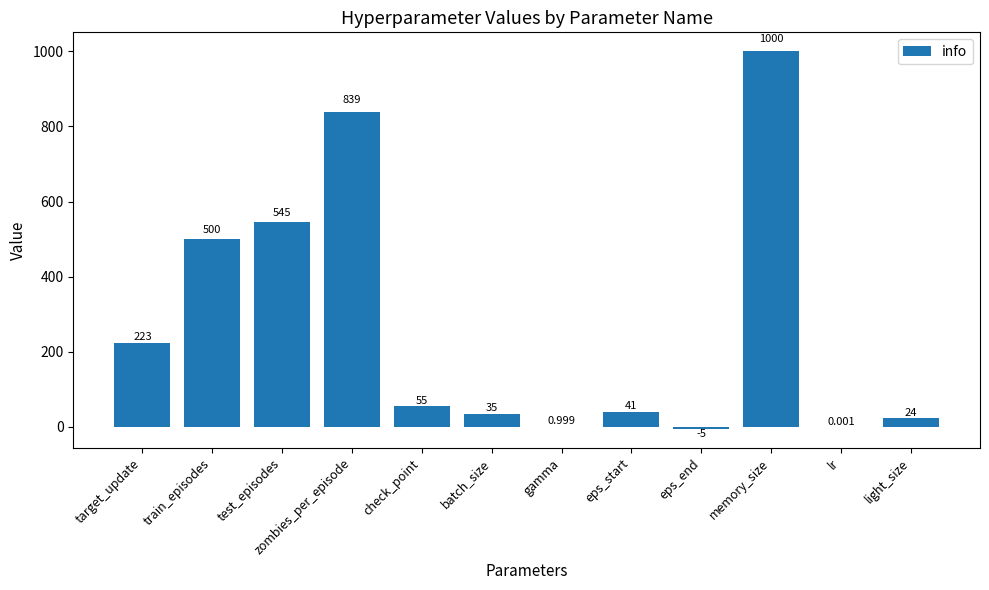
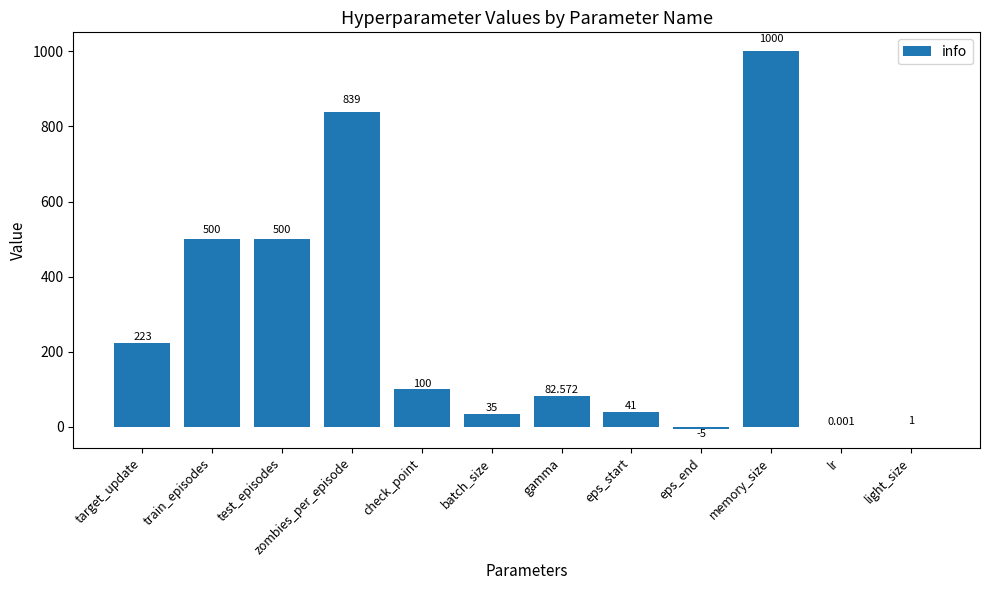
  {
    "target_update": 223,
    "train_episodes": 500,
-   "test_episodes": 545,
+   "test_episodes": 500,
    "zombies_per_episode": 839,
-   "check_point": 55,
+   "check_point": 100,
    "batch_size": 35,
-   "gamma": 0.999,
+   "gamma": 82.572,
    "eps_start": 41,
    "eps_end": -5,
    "memory_size": 1000,
    "lr": 0.001,
-   "light_size": 24
+   "light_size": 1
  }
